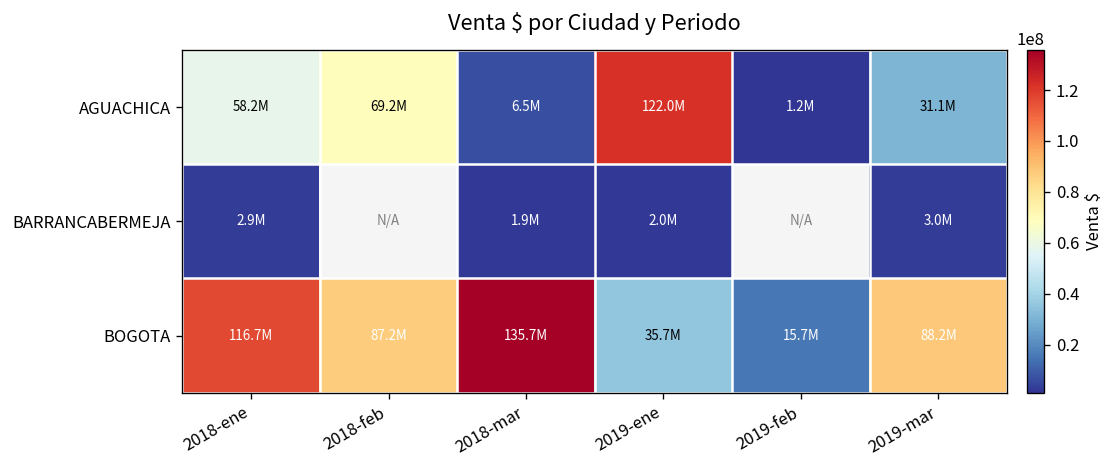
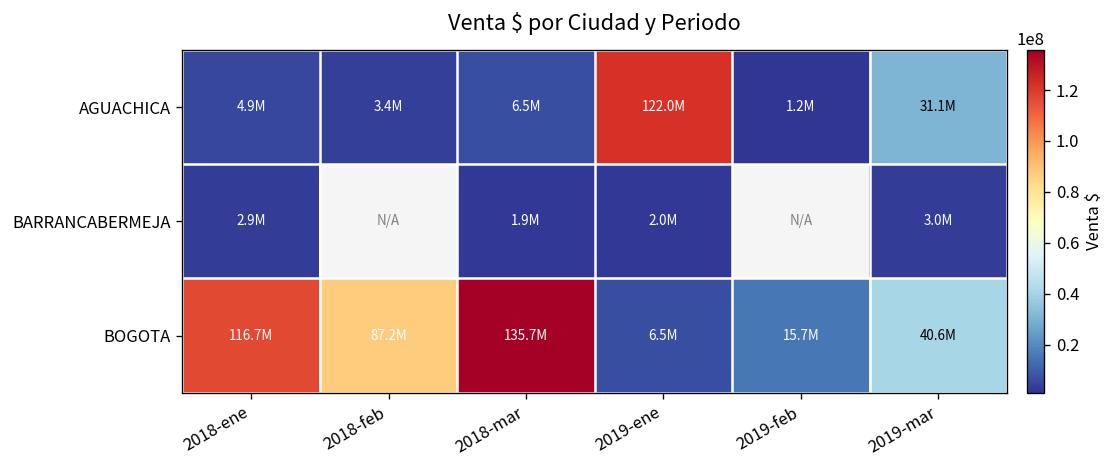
  {
    "AGUACHICA": {
-     "2018-ene": "58.2M",
-     "2018-feb": "69.2M",
+     "2018-ene": "4.9M",
+     "2018-feb": "3.4M",
      "2018-mar": "6.5M",
      "2019-ene": "122.0M",
      "2019-feb": "1.2M",
      "2019-mar": "31.1M"
    },
    "BARRANCABERMEJA": {
      "2018-ene": "2.9M",
      "2018-mar": "1.9M",
      "2019-ene": "2.0M",
      "2019-mar": "3.0M"
    },
    "BOGOTA": {
      "2018-ene": "116.7M",
      "2018-feb": "87.2M",
      "2018-mar": "135.7M",
-     "2019-ene": "35.7M",
+     "2019-ene": "6.5M",
      "2019-feb": "15.7M",
-     "2019-mar": "88.2M"
+     "2019-mar": "40.6M"
    }
  }
